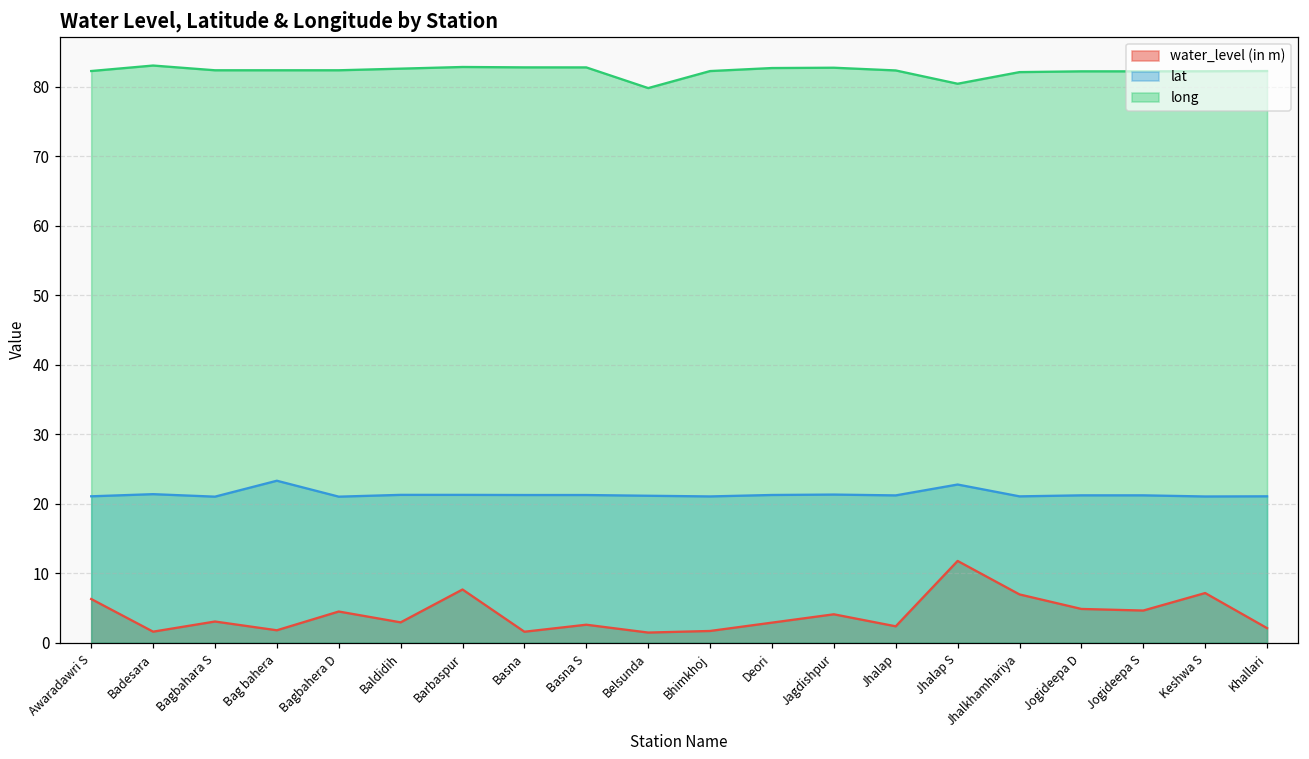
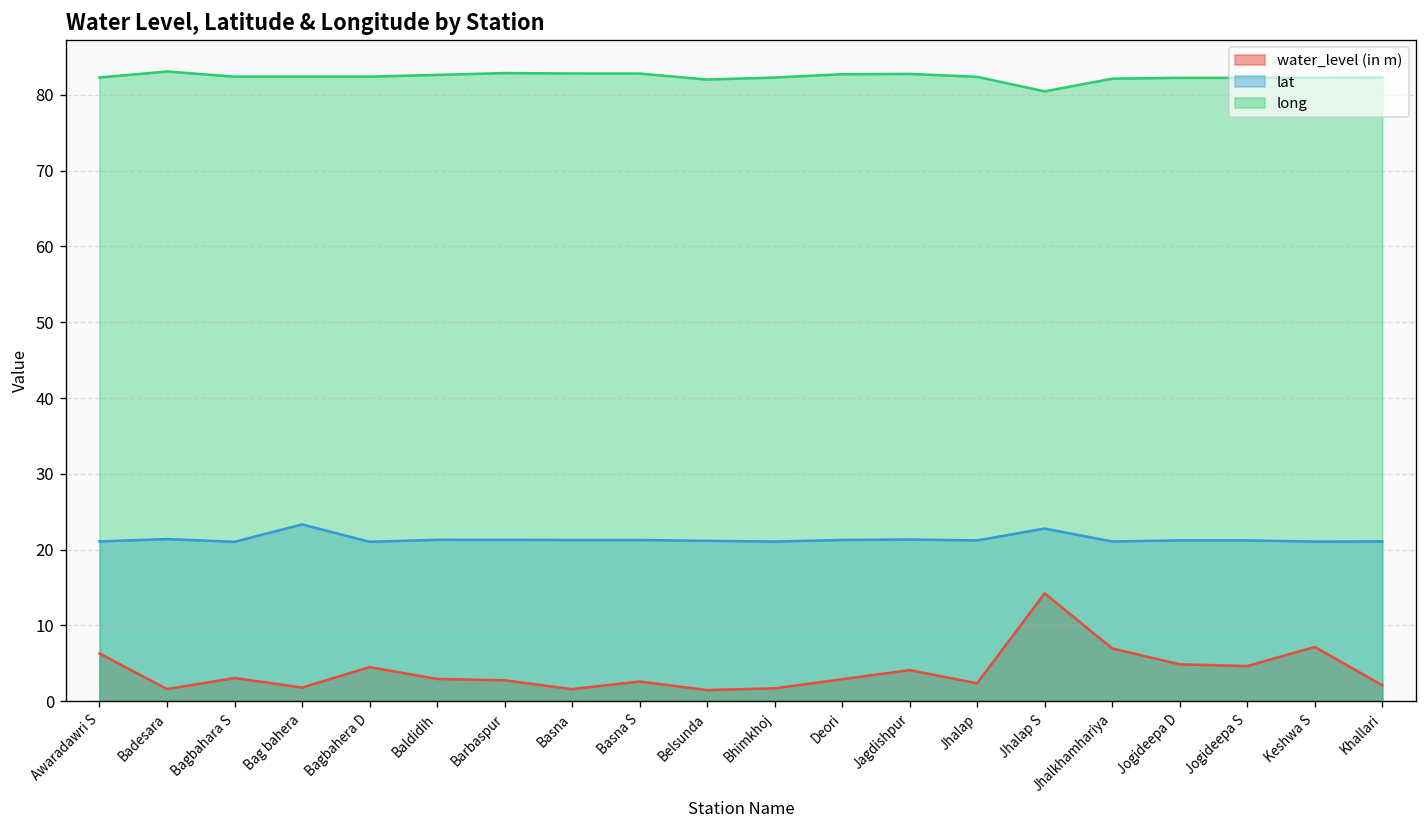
  {
    "water_level (in m)": {
      "Awaradawri S": 6,
      "Badesara": 2,
      "Bagbahara S": 3,
      "Bag bahera": 2,
      "Bagbahera D": 5,
      "Baldidih": 3,
-     "Barbaspur": 8,
+     "Barbaspur": 3,
      "Basna": 2,
      "Basna S": 3,
      "Belsunda": 1,
      "Bhimkhoj": 2,
      "Deori": 3,
      "Jagdishpur": 4,
      "Jhalap": 2,
-     "Jhalap S": 12,
+     "Jhalap S": 14,
      "Jhalkhamhariya": 7,
      "Jogideepa D": 5,
      "Jogideepa S": 5,
      "Keshwa S": 7,
      "Khallari": 2
    },
    "lat": {
      "Awaradawri S": 21,
      "Badesara": 21,
      "Bagbahara S": 21,
      "Bag bahera": 23,
      "Bagbahera D": 21,
      "Baldidih": 21,
      "Barbaspur": 21,
      "Basna": 21,
      "Basna S": 21,
      "Belsunda": 21,
      "Bhimkhoj": 21,
      "Deori": 21,
      "Jagdishpur": 21,
      "Jhalap": 21,
      "Jhalap S": 23,
      "Jhalkhamhariya": 21,
      "Jogideepa D": 21,
      "Jogideepa S": 21,
      "Keshwa S": 21,
      "Khallari": 21
    },
    "long": {
      "Awaradawri S": 82,
      "Badesara": 83,
      "Bagbahara S": 82,
      "Bag bahera": 82,
      "Bagbahera D": 82,
      "Baldidih": 83,
      "Barbaspur": 83,
      "Basna": 83,
      "Basna S": 83,
-     "Belsunda": 80,
+     "Belsunda": 82,
      "Bhimkhoj": 82,
      "Deori": 83,
      "Jagdishpur": 83,
      "Jhalap": 82,
      "Jhalap S": 80,
      "Jhalkhamhariya": 82,
      "Jogideepa D": 82
    }
  }
